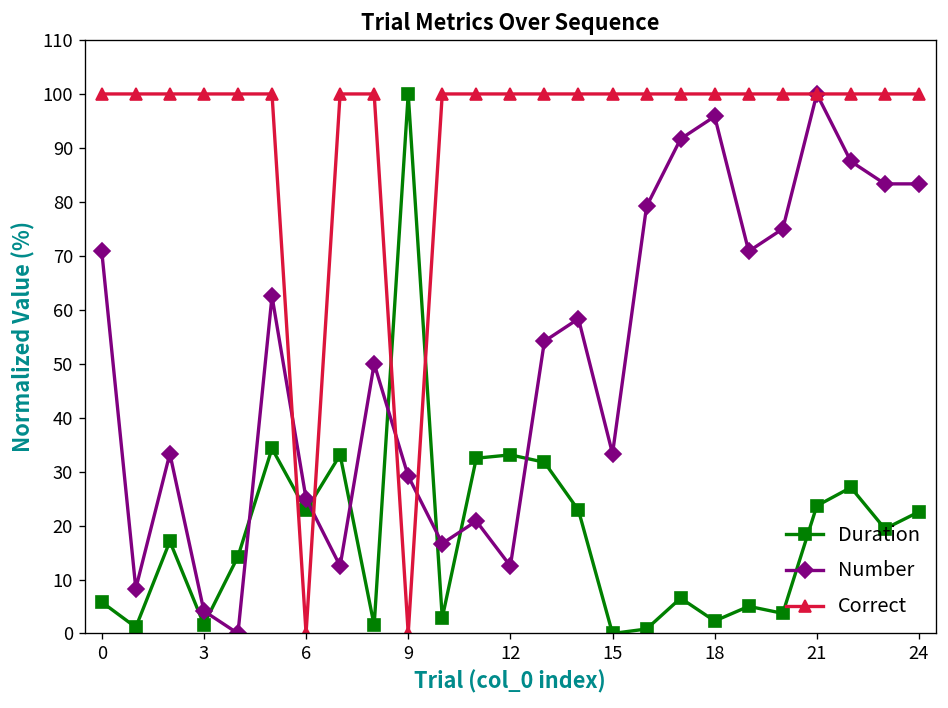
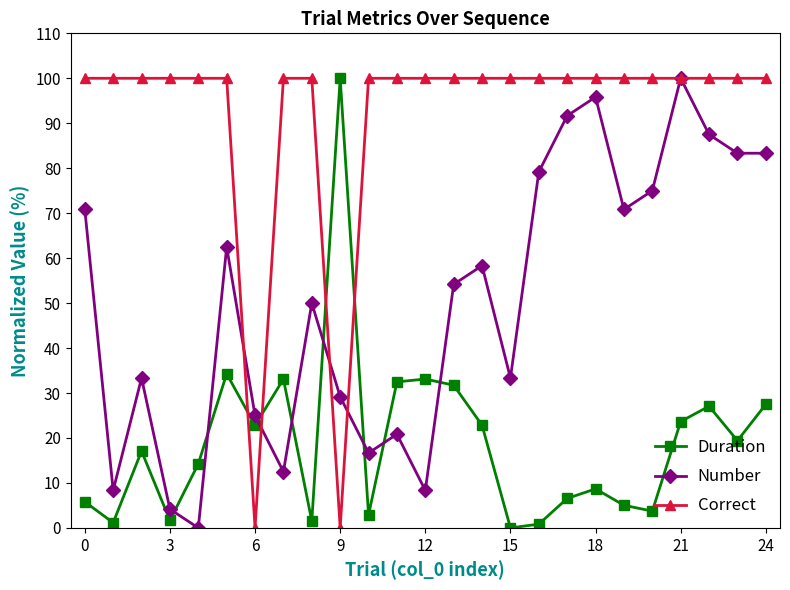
  {
    "Duration": {
      "0": 6,
      "3": 2,
      "6": 23,
      "9": 100,
      "12": 33,
      "15": 0,
-     "18": 2,
+     "18": 9,
      "21": 24,
-     "24": 23
+     "24": 27
    },
    "Number": {
      "0": 71,
      "3": 4,
      "6": 25,
      "9": 29,
-     "12": 13,
+     "12": 8,
      "15": 33,
      "18": 96,
      "24": 83
    },
    "Correct": {
      "0": 100,
      "3": 100,
      "6": 0,
      "9": 0,
      "12": 100,
      "15": 100,
      "18": 100,
      "24": 100
    }
  }
